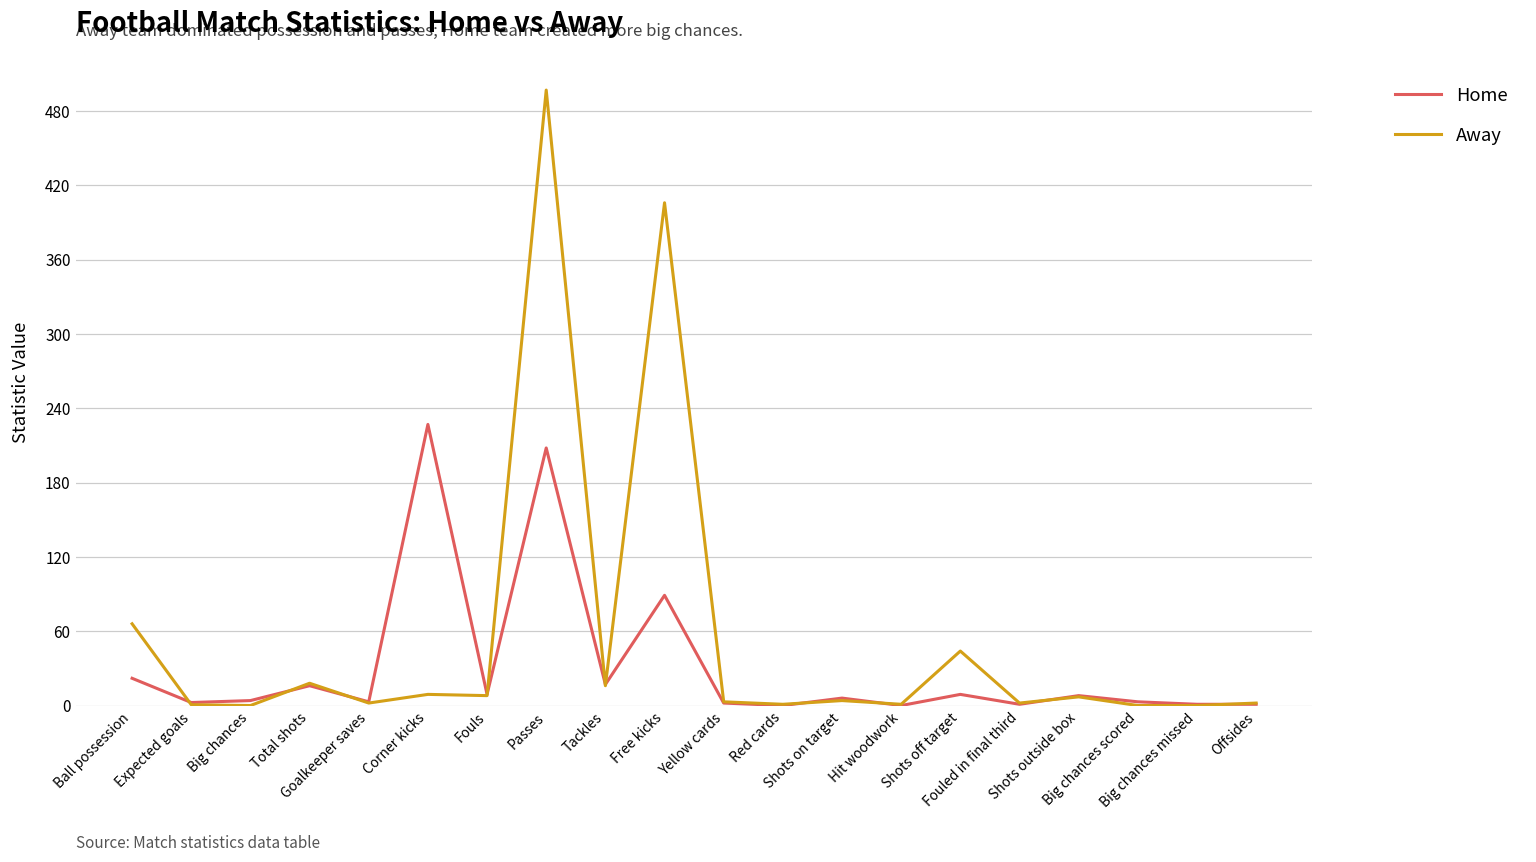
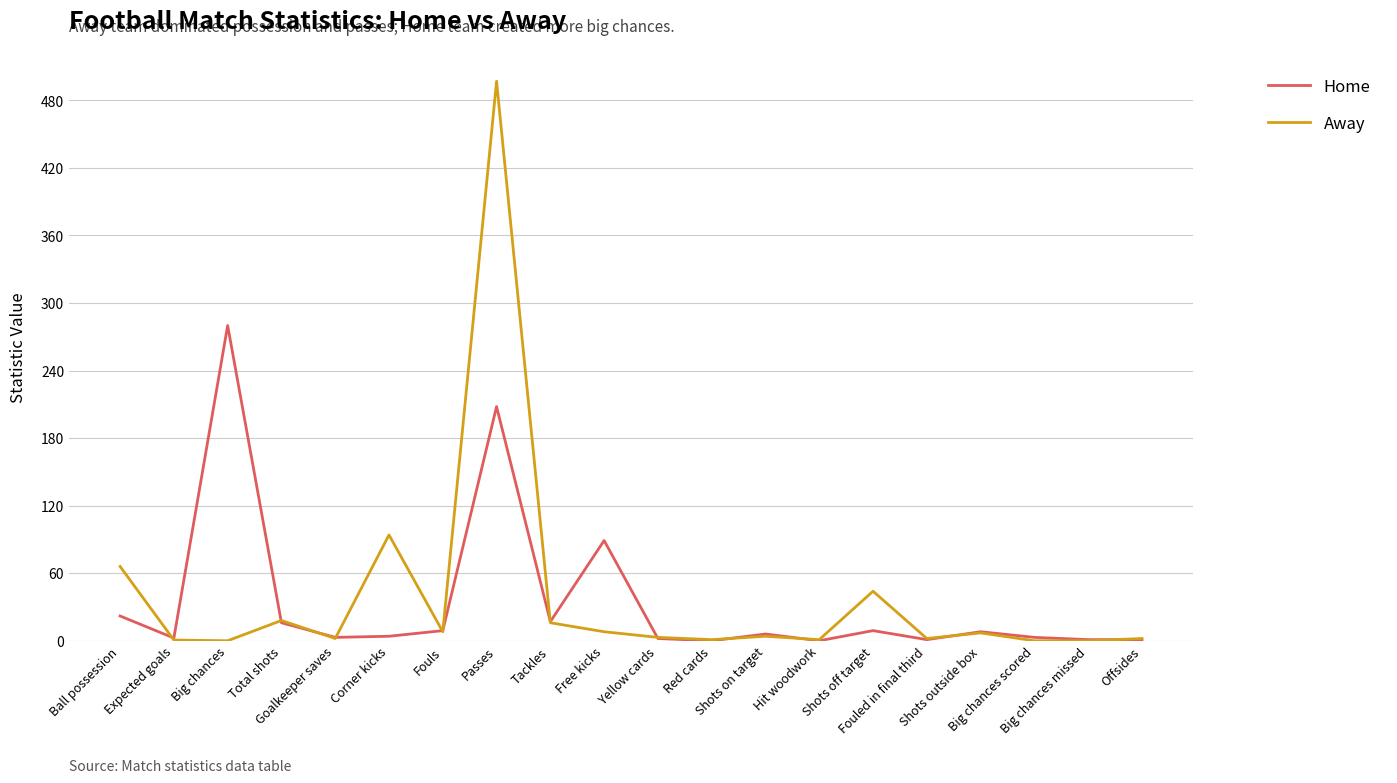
  {
    "Home": {
      "Ball possession": 22,
-     "Big chances": 4,
-     "Corner kicks": 227,
+     "Big chances": 280,
+     "Corner kicks": 4,
      "Passes": 208,
      "Free kicks": 89,
      "Shots off target": 9,
      "Big chances scored": 3
    },
    "Away": {
      "Ball possession": 66,
      "Big chances": 0,
-     "Corner kicks": 9,
+     "Corner kicks": 94,
      "Passes": 497,
-     "Free kicks": 406,
+     "Free kicks": 8,
      "Shots off target": 44,
      "Big chances scored": 0
    }
  }
